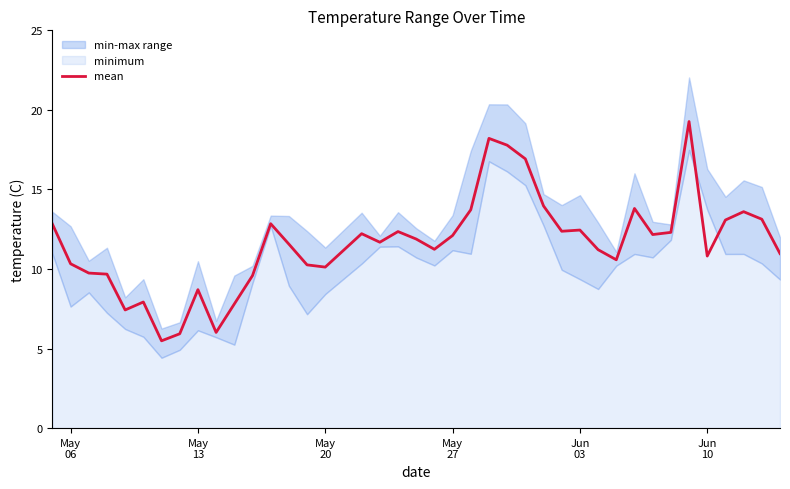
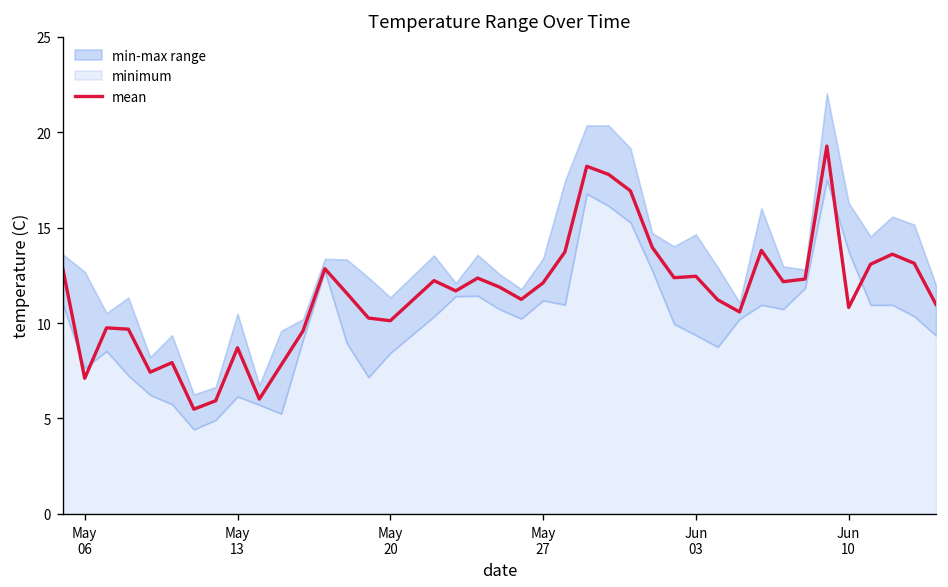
  {
    "mean": {
-     "May 06": 10.3,
+     "May 06": 7.1,
      "May 13": 8.7,
      "May 20": 10.1,
      "May 27": 12.1,
      "Jun 03": 12.4,
      "Jun 10": 10.8
    }
  }
